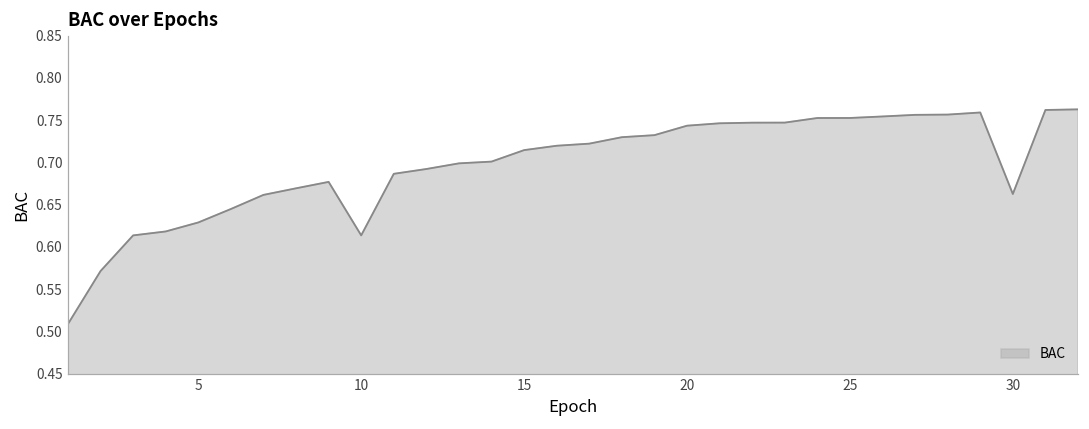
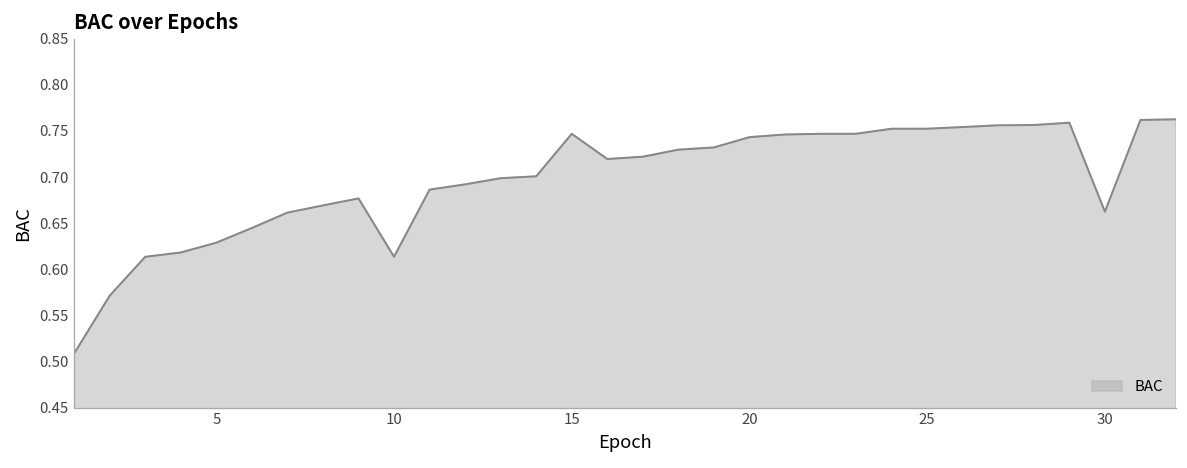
  {
    "5": 0.63,
    "10": 0.61,
-   "15": 0.71,
+   "15": 0.75,
    "20": 0.74,
    "25": 0.75,
    "30": 0.66
  }
